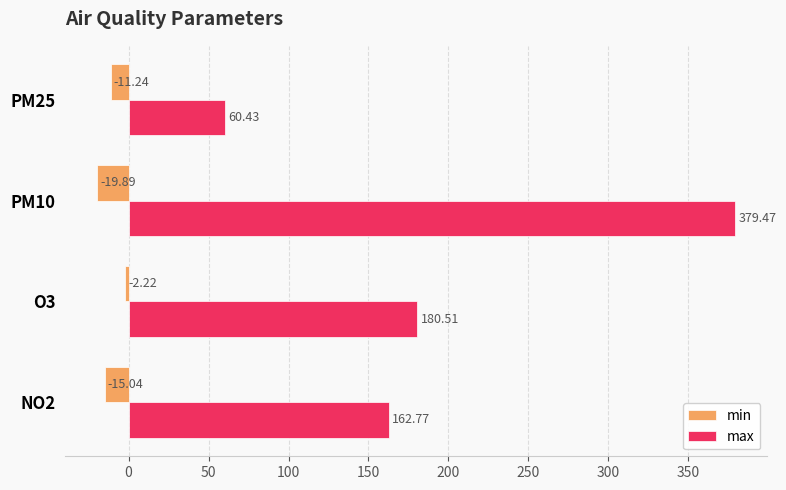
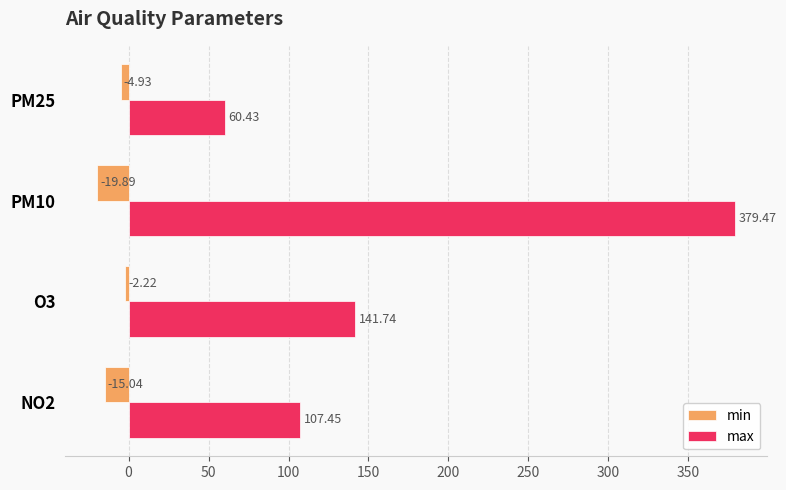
  {
    "min": {
-     "PM25": -11.24,
+     "PM25": -4.93,
      "PM10": -19.89,
      "O3": -2.22,
      "NO2": -15.04
    },
    "max": {
      "PM25": 60.43,
      "PM10": 379.47,
-     "O3": 180.51,
-     "NO2": 162.77
+     "O3": 141.74,
+     "NO2": 107.45
    }
  }
